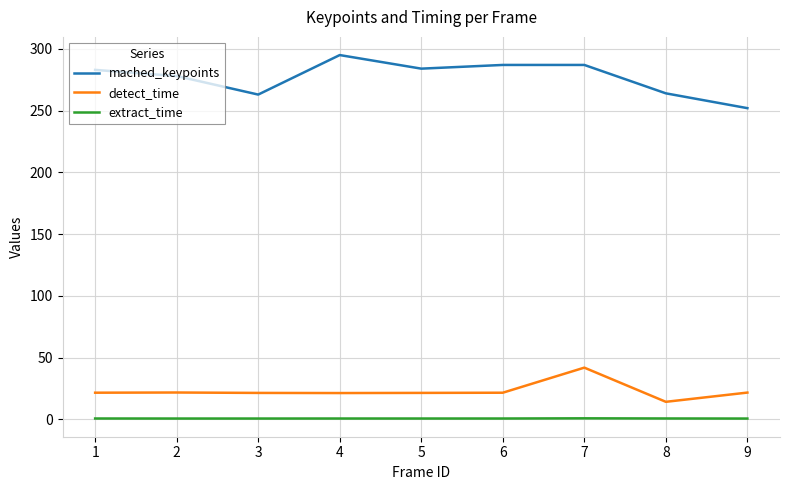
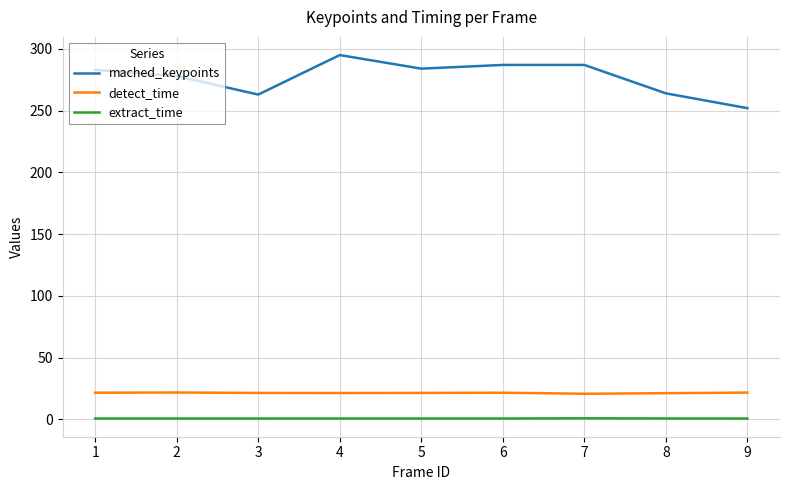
  {
    "mached_keypoints": {
      "3": 263,
      "4": 295,
      "5": 284,
      "6": 287,
      "7": 287,
      "8": 264,
      "9": 252
    },
    "detect_time": {
      "1": 22,
      "2": 22,
      "3": 21,
      "4": 21,
      "5": 21,
      "6": 22,
-     "7": 42,
-     "8": 14,
+     "7": 21,
+     "8": 21,
      "9": 22
    },
    "extract_time": {
      "1": 1,
      "2": 1,
      "3": 1,
      "4": 1,
      "5": 1,
      "6": 1,
      "7": 1,
      "8": 1,
      "9": 1
    }
  }
